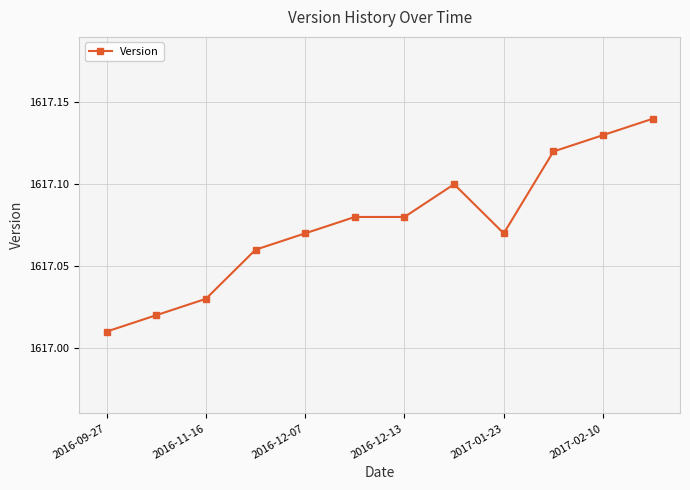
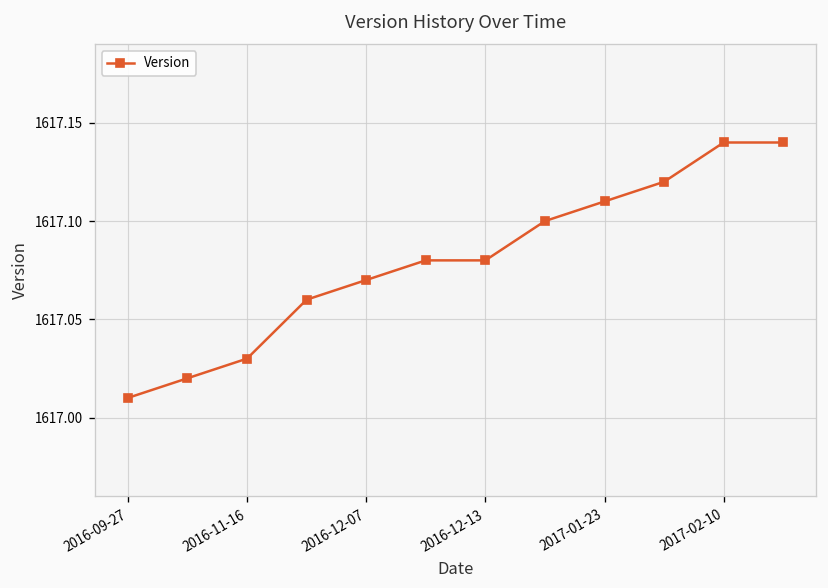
  {
    "2016-09-27": 1617.01,
    "2016-11-16": 1617.03,
    "2016-12-13": 1617.08,
-   "2017-01-23": 1617.07,
-   "2017-02-10": 1617.13
+   "2017-01-23": 1617.11,
+   "2017-02-10": 1617.14
  }
